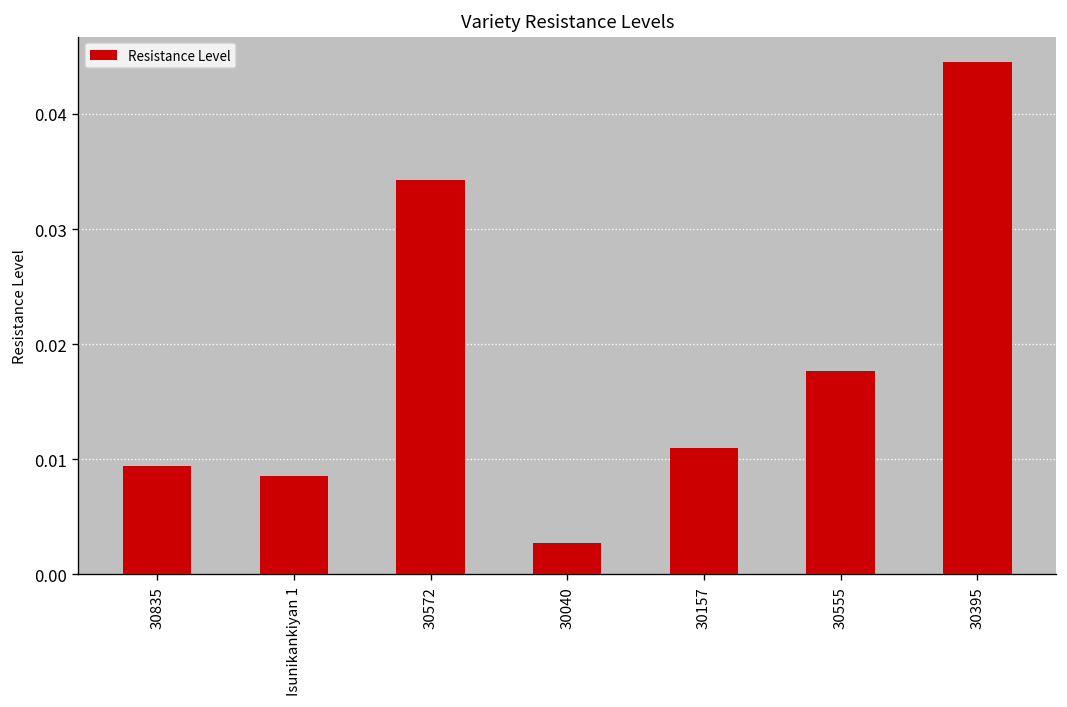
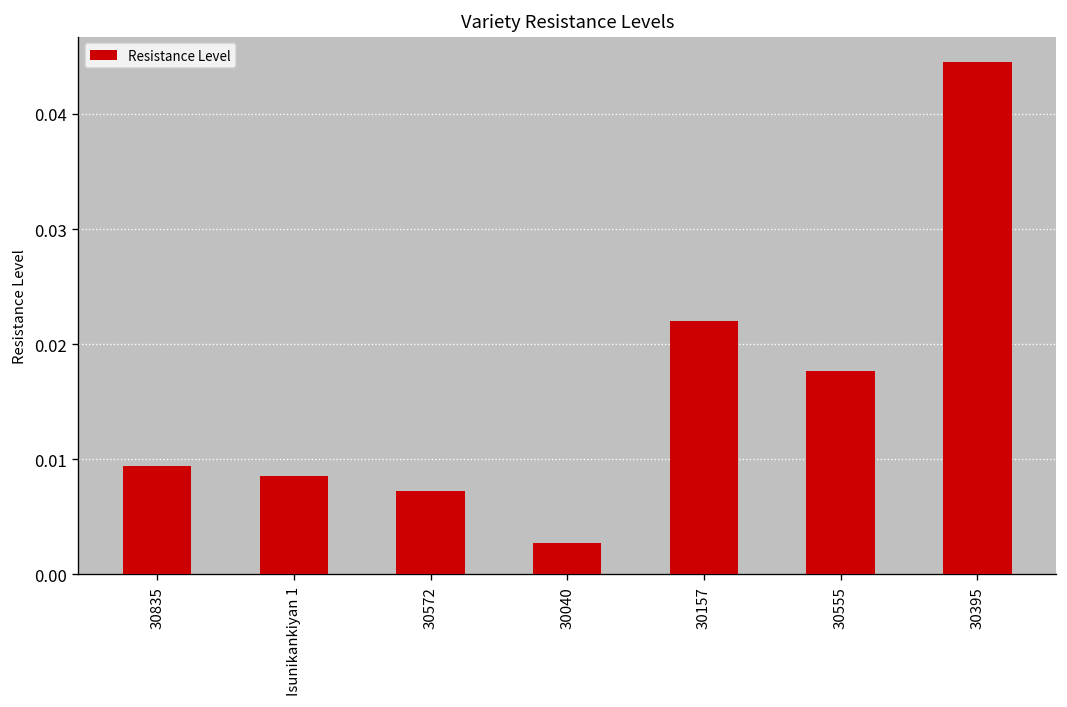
  {
    "30835": 0.009,
    "Isunikankiyan 1": 0.009,
-   "30572": 0.034,
+   "30572": 0.007,
    "30040": 0.003,
-   "30157": 0.011,
+   "30157": 0.022,
    "30555": 0.018,
    "30395": 0.045
  }
